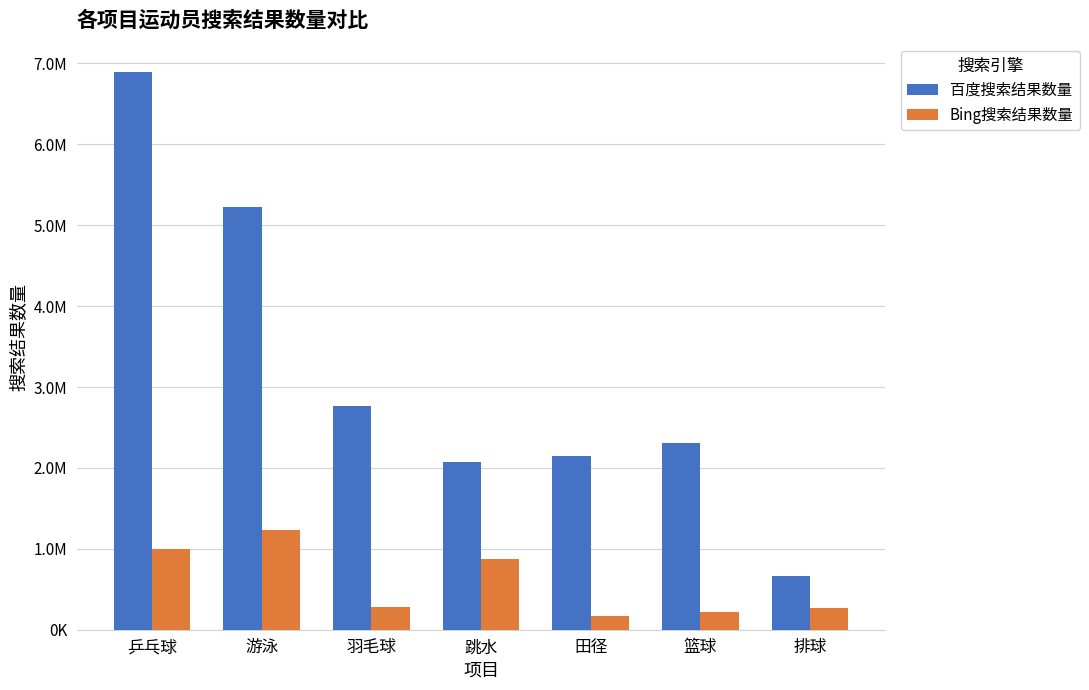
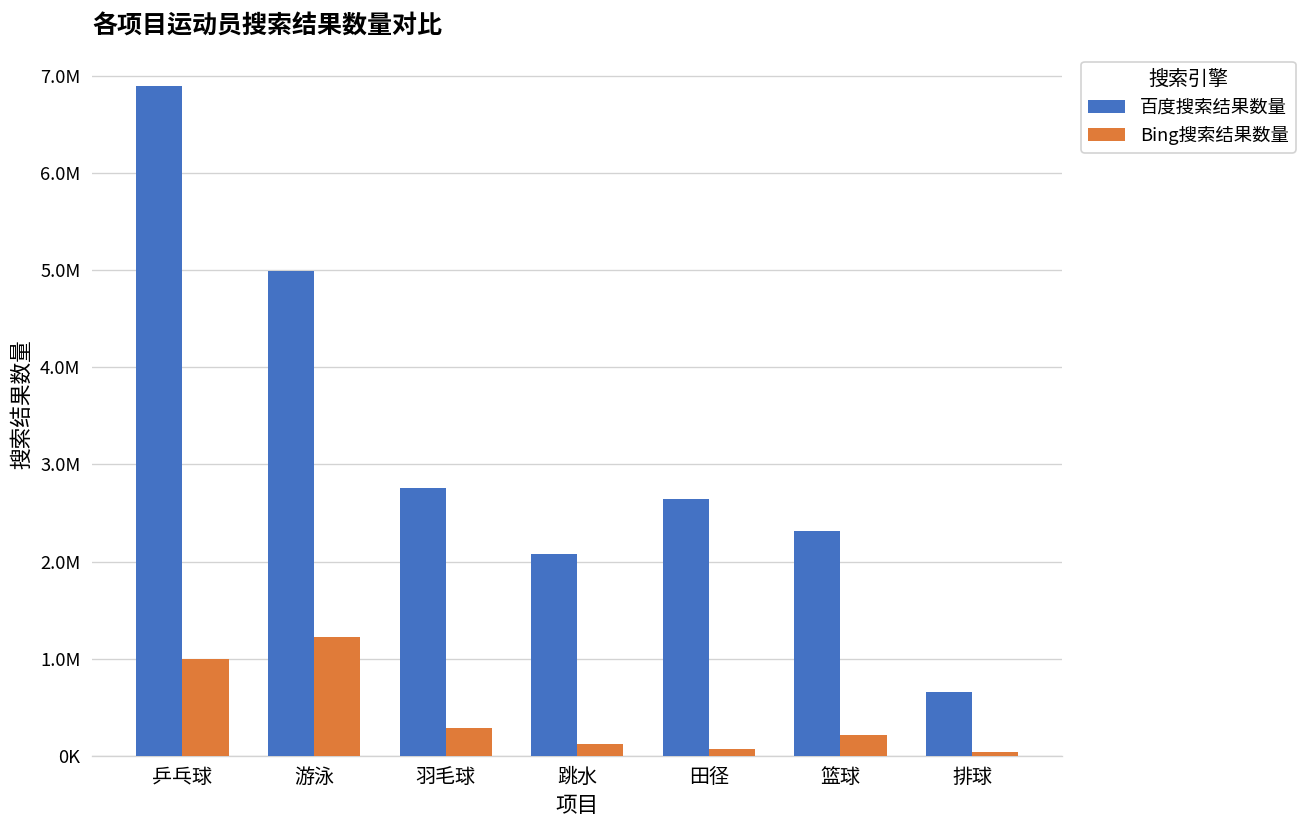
  {
    "百度搜索结果数量": {
      "乒乓球": 6900000,
-     "游泳": 5200000,
+     "游泳": 5000000,
      "羽毛球": 2800000,
      "跳水": 2100000,
-     "田径": 2100000,
+     "田径": 2600000,
      "篮球": 2300000,
      "排球": 700000
    },
    "Bing搜索结果数量": {
      "乒乓球": 1000000,
      "游泳": 1200000,
      "羽毛球": 300000,
-     "跳水": 900000,
-     "田径": 200000,
+     "跳水": 100000,
+     "田径": 100000,
      "篮球": 200000,
-     "排球": 300000
+     "排球": 0
    }
  }
